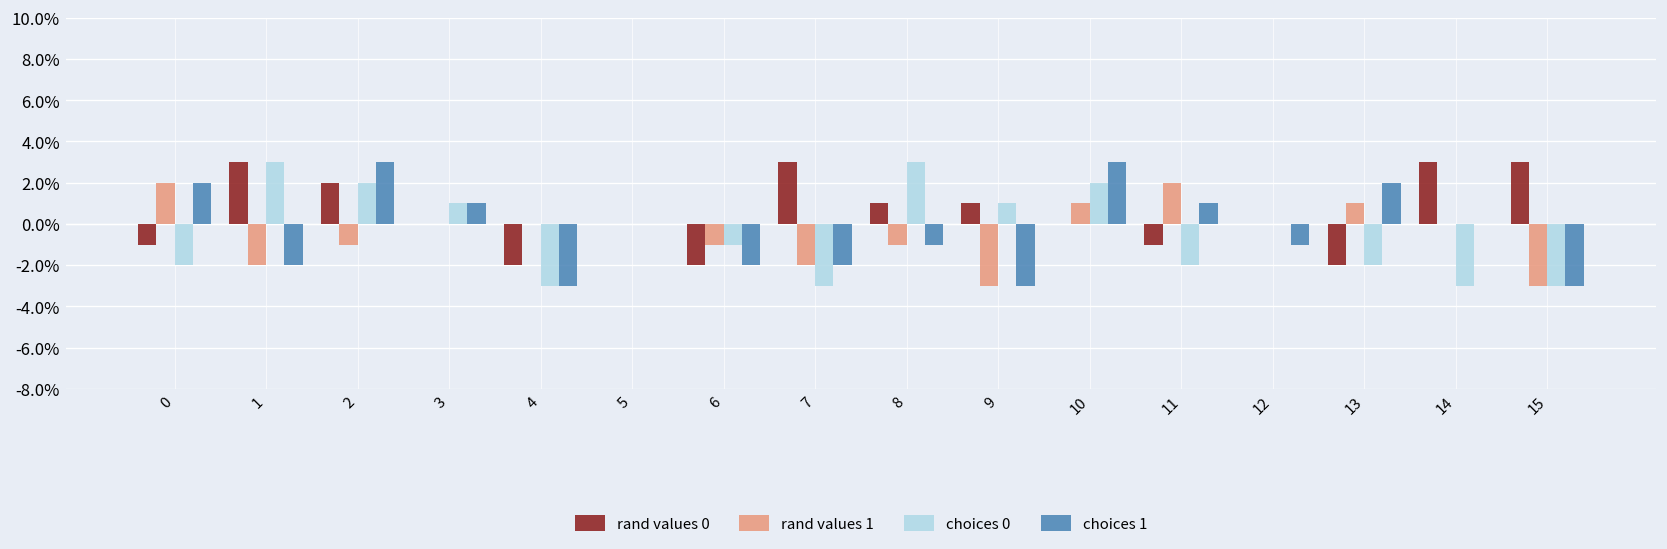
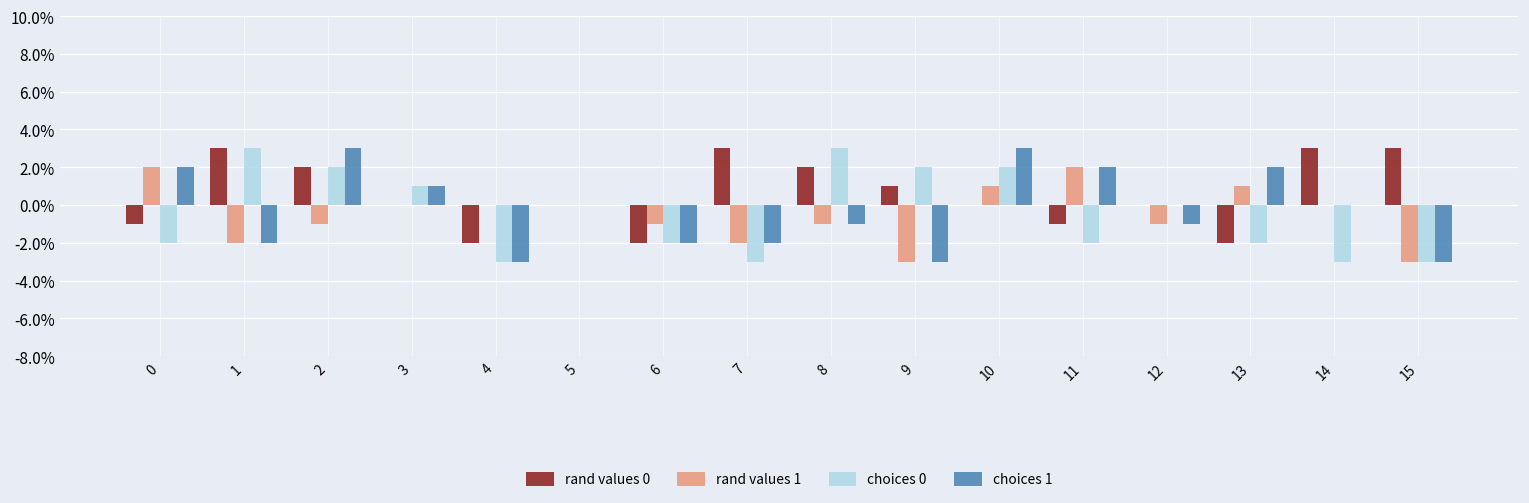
  {
    "rand values 0": {
      "0": "-1.0%",
      "1": "3.0%",
      "2": "2.0%",
      "3": "0.0%",
      "4": "-2.0%",
      "5": "0.0%",
      "6": "-2.0%",
      "7": "3.0%",
-     "8": "1.0%",
+     "8": "2.0%",
      "9": "1.0%",
      "10": "0.0%",
      "11": "-1.0%",
      "12": "0.0%",
      "13": "-2.0%",
      "14": "3.0%",
      "15": "3.0%"
    },
    "rand values 1": {
      "0": "2.0%",
      "1": "-2.0%",
      "2": "-1.0%",
      "3": "0.0%",
      "4": "0.0%",
      "5": "0.0%",
      "6": "-1.0%",
      "7": "-2.0%",
      "8": "-1.0%",
      "9": "-3.0%",
      "10": "1.0%",
      "11": "2.0%",
-     "12": "0.0%",
+     "12": "-1.0%",
      "13": "1.0%",
      "14": "0.0%",
      "15": "-3.0%"
    },
    "choices 0": {
      "0": "-2.0%",
      "1": "3.0%",
      "2": "2.0%",
      "3": "1.0%",
      "4": "-3.0%",
      "5": "0.0%",
-     "6": "-1.0%",
+     "6": "-2.0%",
      "7": "-3.0%",
      "8": "3.0%",
-     "9": "1.0%",
+     "9": "2.0%",
      "10": "2.0%",
      "11": "-2.0%",
      "12": "0.0%",
      "13": "-2.0%",
      "14": "-3.0%",
      "15": "-3.0%"
    },
    "choices 1": {
      "0": "2.0%",
      "1": "-2.0%",
      "2": "3.0%",
      "3": "1.0%",
      "4": "-3.0%",
      "5": "0.0%",
      "6": "-2.0%",
      "7": "-2.0%",
      "8": "-1.0%",
      "9": "-3.0%",
      "10": "3.0%",
-     "11": "1.0%",
+     "11": "2.0%",
      "12": "-1.0%",
      "13": "2.0%",
      "14": "0.0%",
      "15": "-3.0%"
    }
  }
